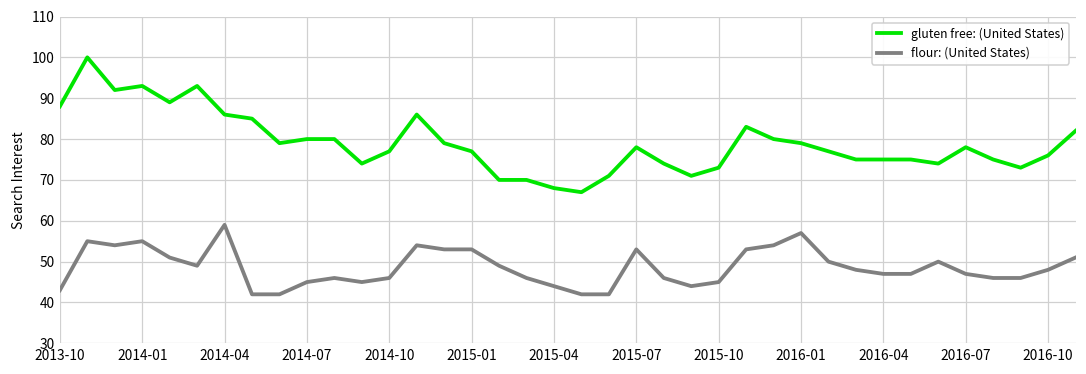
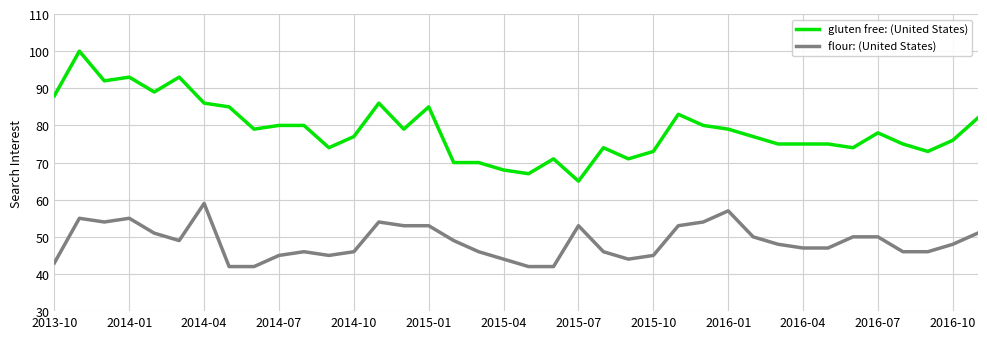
  {
    "gluten free: (United States)": {
      "2013-10": 88,
      "2014-01": 93,
      "2014-04": 86,
      "2014-07": 80,
      "2014-10": 77,
-     "2015-01": 77,
+     "2015-01": 85,
      "2015-04": 68,
-     "2015-07": 78,
+     "2015-07": 65,
      "2015-10": 73,
      "2016-01": 79,
      "2016-04": 75,
      "2016-07": 78,
      "2016-10": 76
    },
    "flour: (United States)": {
      "2013-10": 43,
      "2014-01": 55,
      "2014-04": 59,
      "2014-07": 45,
      "2014-10": 46,
      "2015-01": 53,
      "2015-04": 44,
      "2015-07": 53,
      "2015-10": 45,
      "2016-01": 57,
      "2016-04": 47,
-     "2016-07": 47,
+     "2016-07": 50,
      "2016-10": 48
    }
  }
